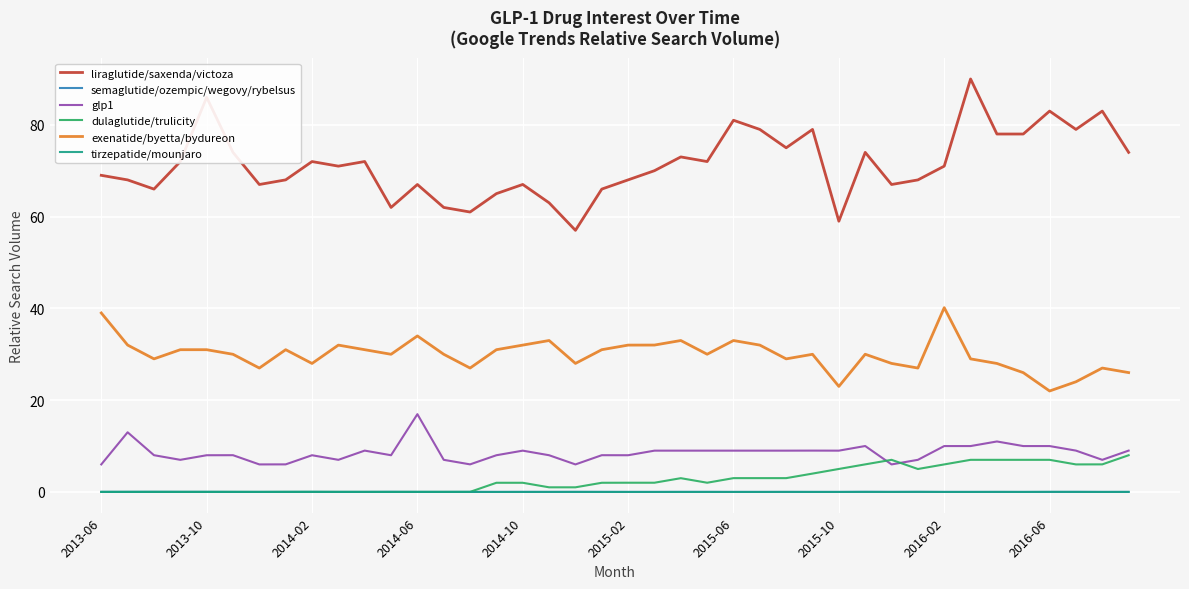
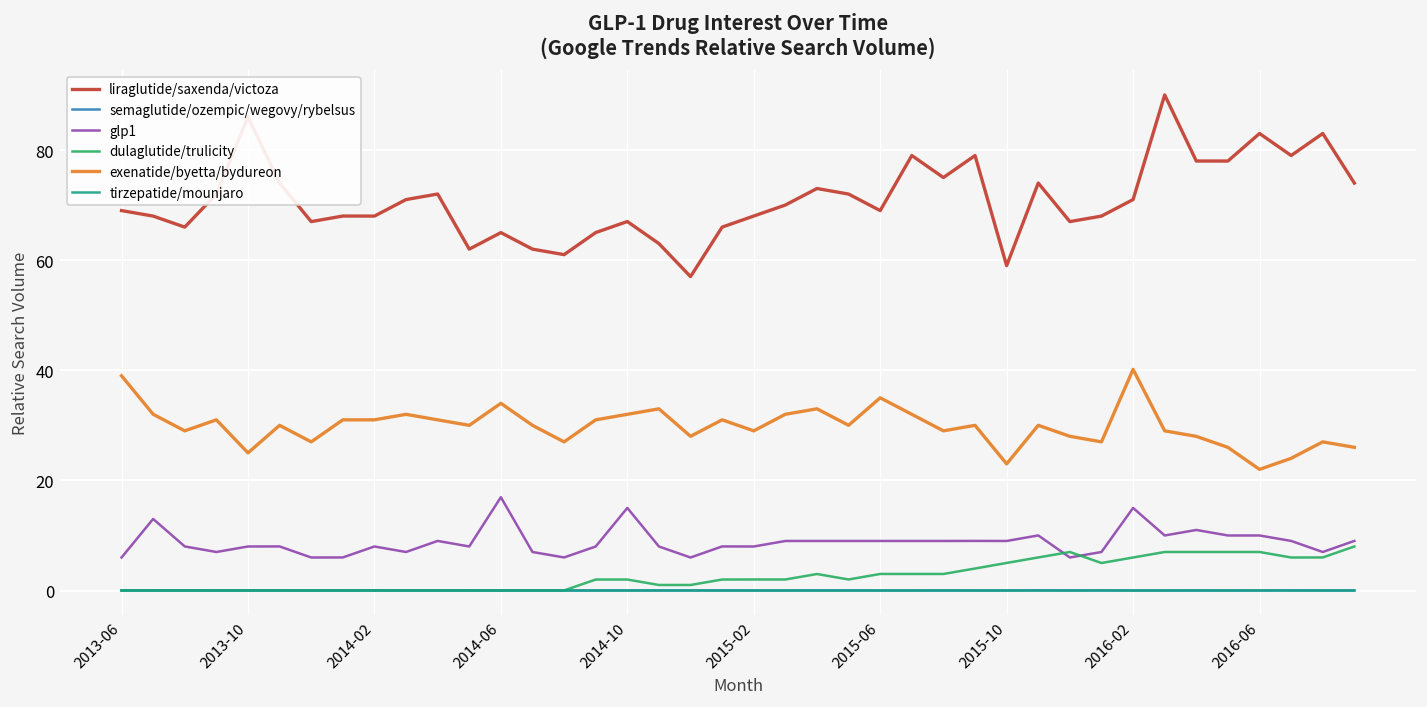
  {
    "liraglutide/saxenda/victoza": {
      "2013-06": 69,
-     "2014-02": 72,
-     "2014-06": 67,
+     "2014-02": 68,
+     "2014-06": 65,
      "2014-10": 67,
      "2015-02": 68,
-     "2015-06": 81,
+     "2015-06": 69,
      "2015-10": 59,
      "2016-02": 71,
      "2016-06": 83
    },
    "glp1": {
      "2013-06": 6,
      "2013-10": 8,
      "2014-02": 8,
      "2014-06": 17,
-     "2014-10": 9,
+     "2014-10": 15,
      "2015-02": 8,
      "2015-06": 9,
      "2015-10": 9,
-     "2016-02": 10,
+     "2016-02": 15,
      "2016-06": 10
    },
    "exenatide/byetta/bydureon": {
      "2013-06": 39,
-     "2013-10": 31,
-     "2014-02": 28,
+     "2013-10": 25,
+     "2014-02": 31,
      "2014-06": 34,
      "2014-10": 32,
-     "2015-02": 32,
-     "2015-06": 33,
+     "2015-02": 29,
+     "2015-06": 35,
      "2015-10": 23,
      "2016-02": 40,
      "2016-06": 22
    }
  }
